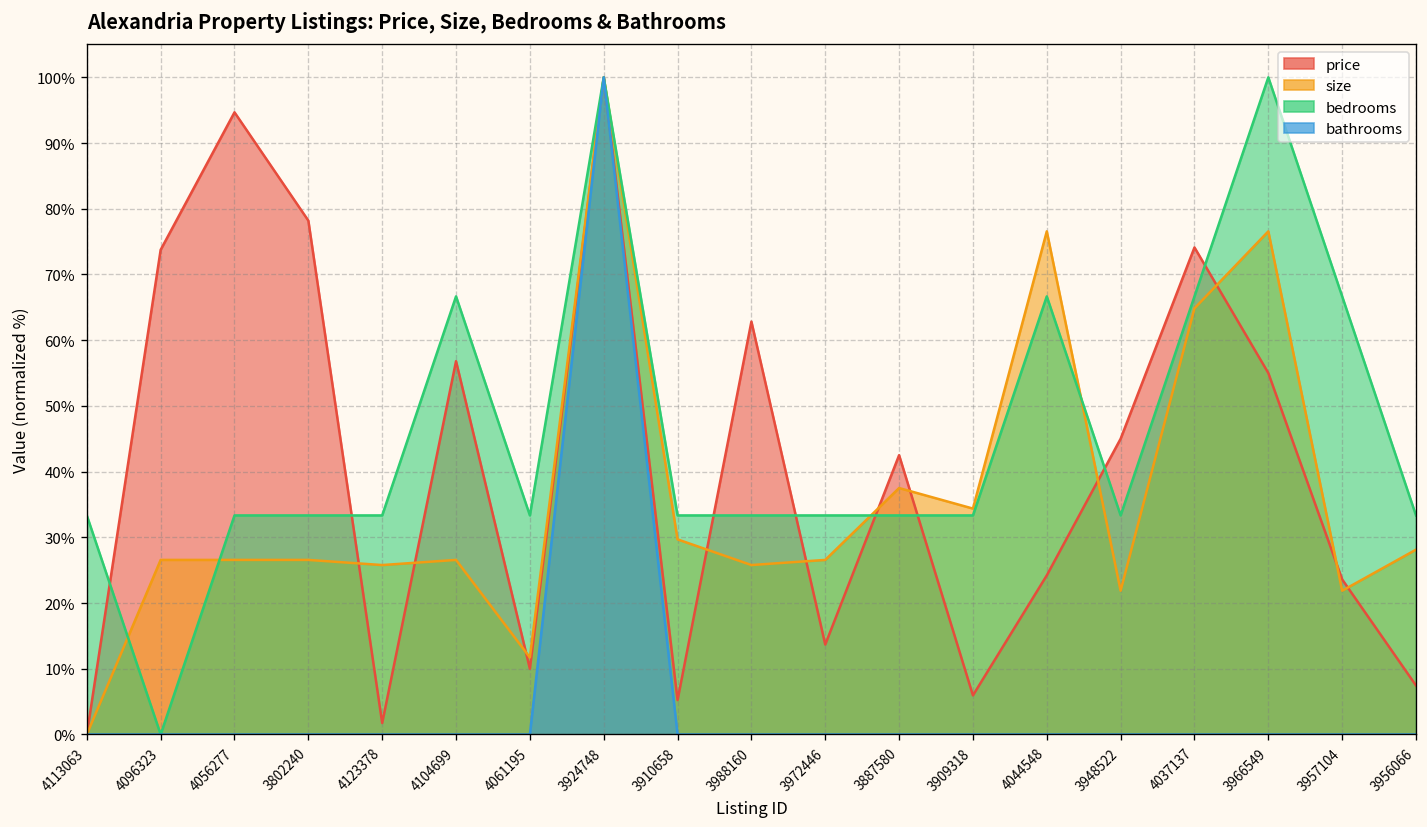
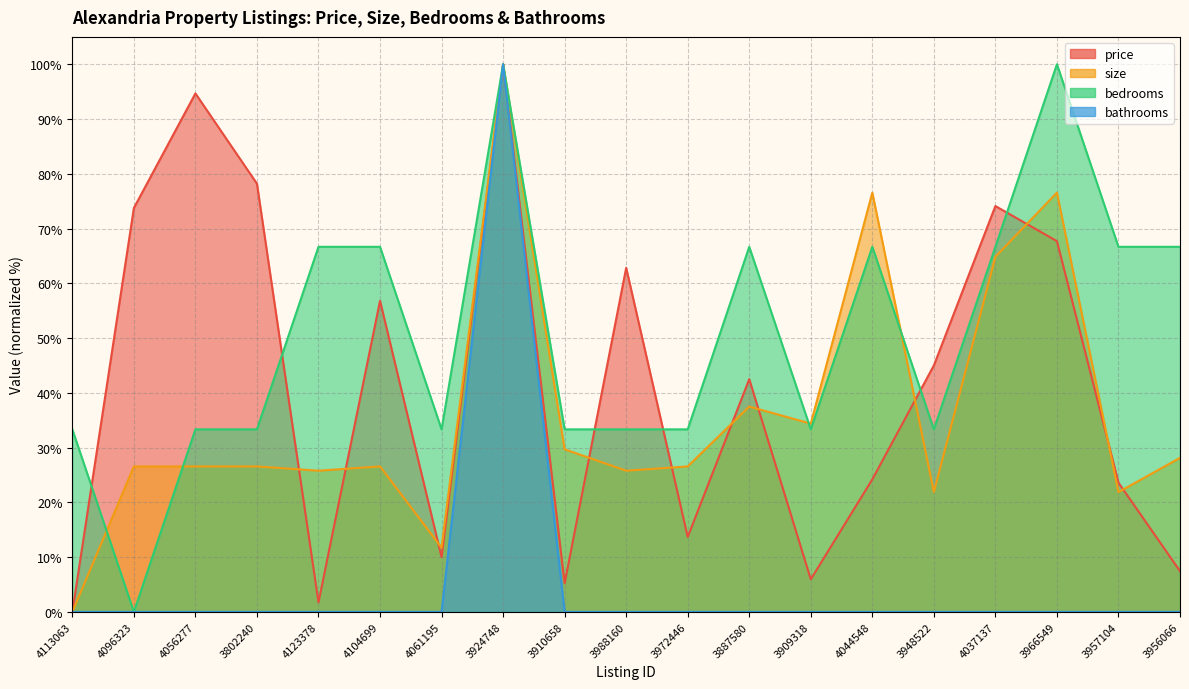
  {
    "price": {
      "4096323": "74%",
      "4056277": "95%",
      "3802240": "78%",
      "4123378": "2%",
      "4104699": "57%",
      "4061195": "10%",
      "3910658": "5%",
      "3988160": "63%",
      "3972446": "14%",
      "3887580": "43%",
      "3909318": "6%",
      "4044548": "24%",
      "3948522": "45%",
      "4037137": "74%",
-     "3966549": "55%",
+     "3966549": "68%",
      "3957104": "24%",
      "3956066": "7%"
    },
    "size": {
      "4096323": "27%",
      "4056277": "27%",
      "3802240": "27%",
      "4123378": "26%",
      "4104699": "27%",
      "4061195": "12%",
      "3910658": "30%",
      "3988160": "26%",
      "3972446": "27%",
      "3887580": "38%",
      "3909318": "34%",
      "4044548": "77%",
      "3948522": "22%",
      "4037137": "65%",
      "3966549": "77%",
      "3957104": "22%",
      "3956066": "28%"
    },
    "bedrooms": {
      "4113063": "33%",
      "4056277": "33%",
      "3802240": "33%",
-     "4123378": "33%",
+     "4123378": "67%",
      "4104699": "67%",
      "4061195": "33%",
      "3910658": "33%",
      "3988160": "33%",
      "3972446": "33%",
-     "3887580": "33%",
+     "3887580": "67%",
      "3909318": "33%",
      "4044548": "67%",
      "3948522": "33%",
      "4037137": "67%",
      "3966549": "100%",
      "3957104": "67%",
-     "3956066": "33%"
+     "3956066": "67%"
    },
    "bathrooms": {
      "4056277": "0%",
      "3802240": "0%",
      "4123378": "0%",
      "4104699": "0%",
      "4061195": "0%",
      "3910658": "0%",
      "3988160": "0%",
      "3972446": "0%",
      "3887580": "0%",
      "3909318": "0%",
      "4044548": "0%",
      "3948522": "0%",
      "4037137": "0%",
      "3966549": "0%",
      "3957104": "0%",
      "3956066": "0%"
    }
  }
